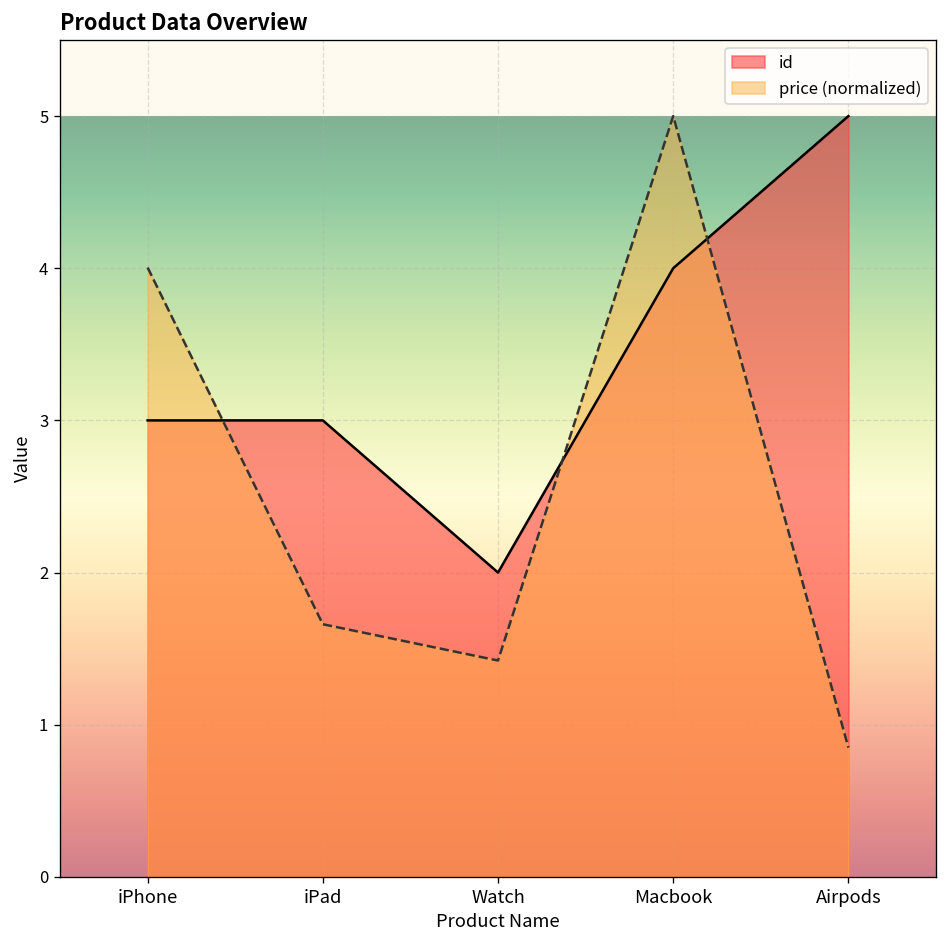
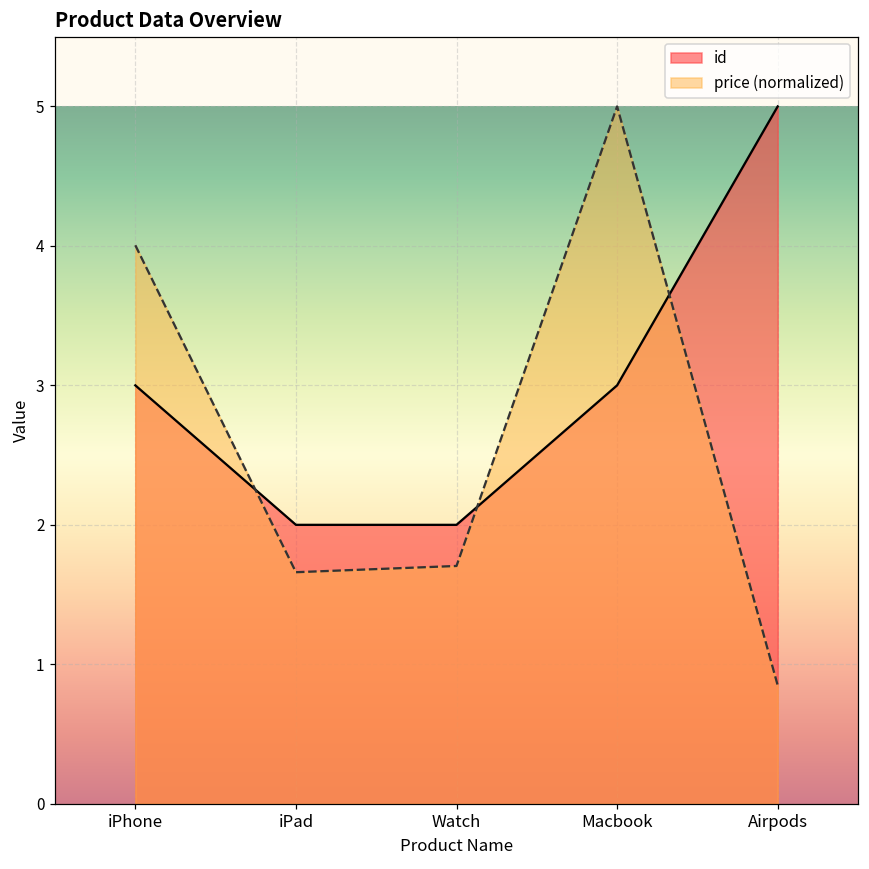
  {
    "id": {
      "iPhone": 3,
-     "iPad": 3,
+     "iPad": 2,
      "Watch": 2,
-     "Macbook": 4,
+     "Macbook": 3,
      "Airpods": 5
    },
    "price (normalized)": {
      "iPhone": 4.00,
      "iPad": 1.66,
-     "Watch": 1.42,
+     "Watch": 1.71,
      "Macbook": 5.00,
      "Airpods": 0.85
    }
  }
